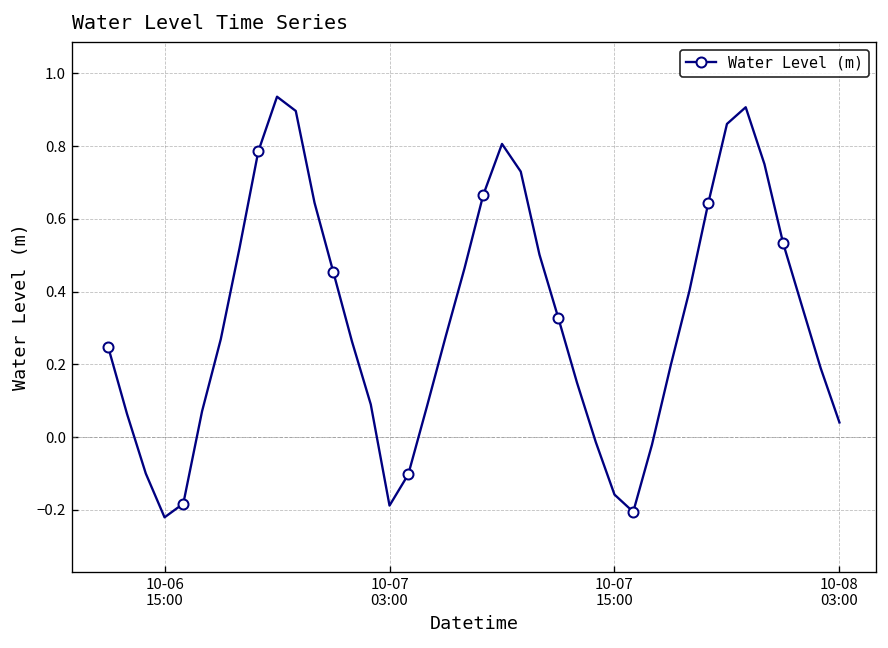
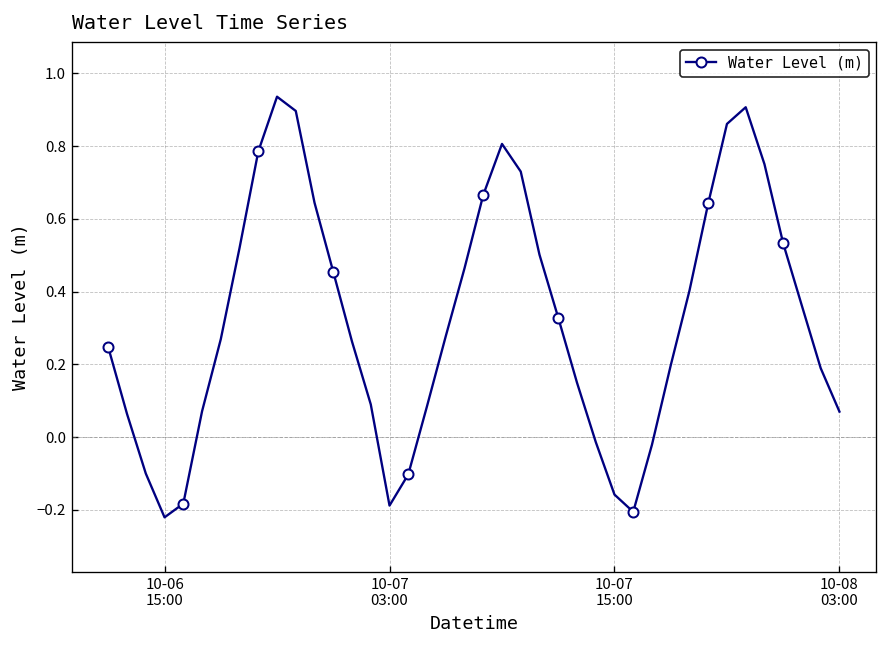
  {
    "10-06 15:00": -0.22,
    "10-07 03:00": -0.19,
    "10-07 15:00": -0.16,
-   "10-08 03:00": 0.04
+   "10-08 03:00": 0.07
  }
